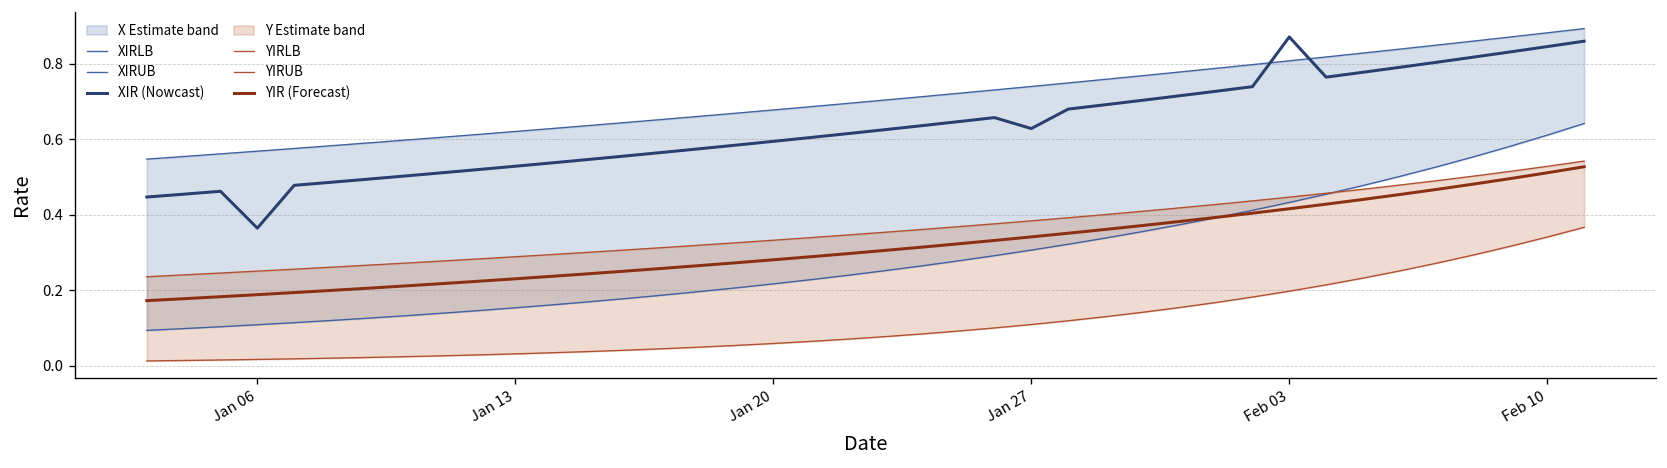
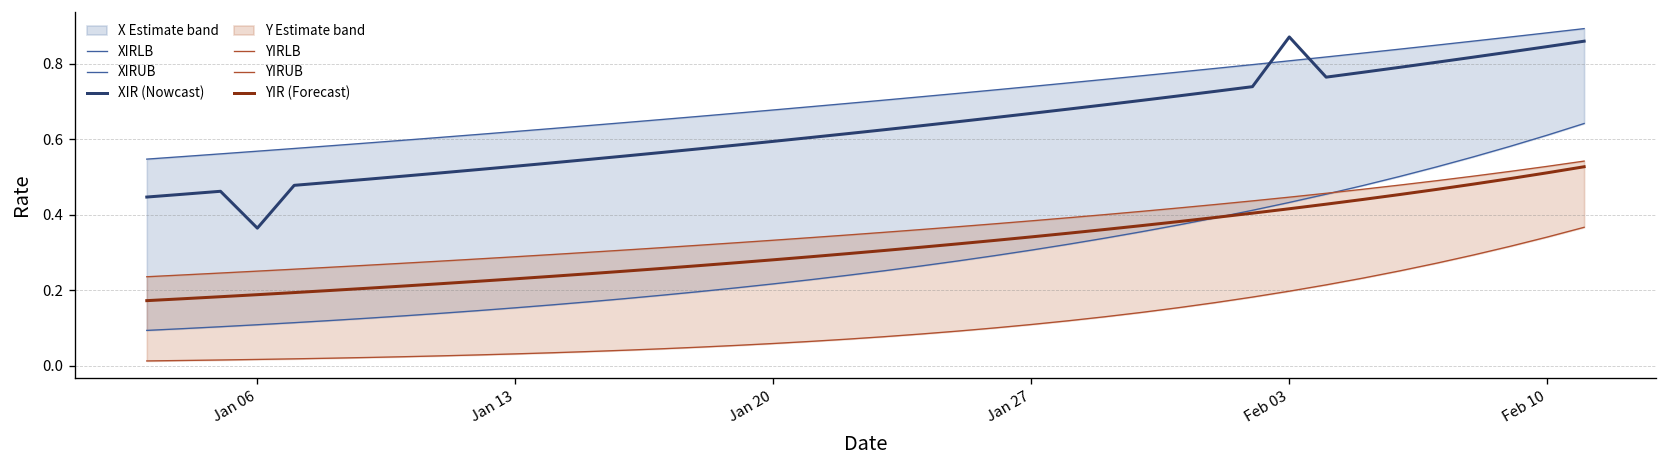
  {
    "XIR (Nowcast)": {
      "Jan 06": 0.36,
      "Jan 13": 0.53,
      "Jan 20": 0.59,
-     "Jan 27": 0.63,
+     "Jan 27": 0.67,
      "Feb 03": 0.87,
      "Feb 10": 0.85
    }
  }
